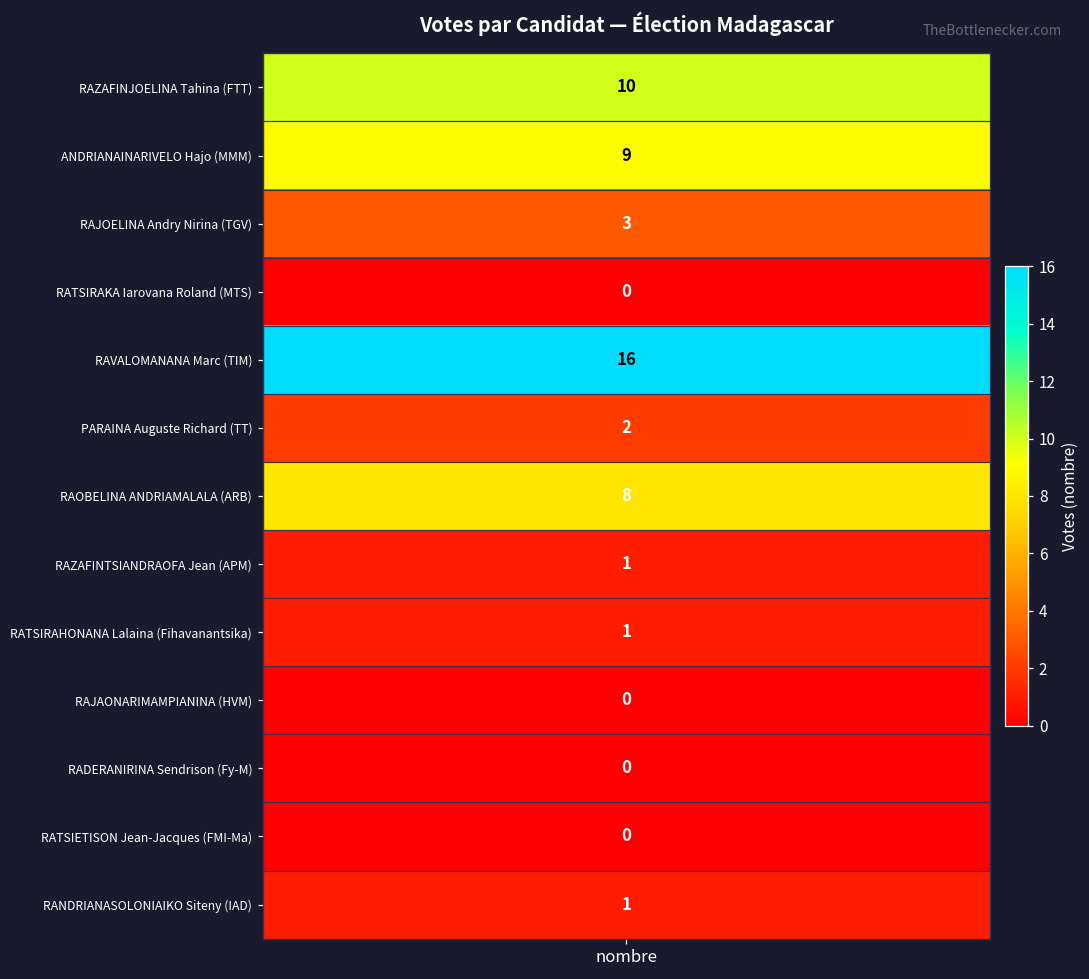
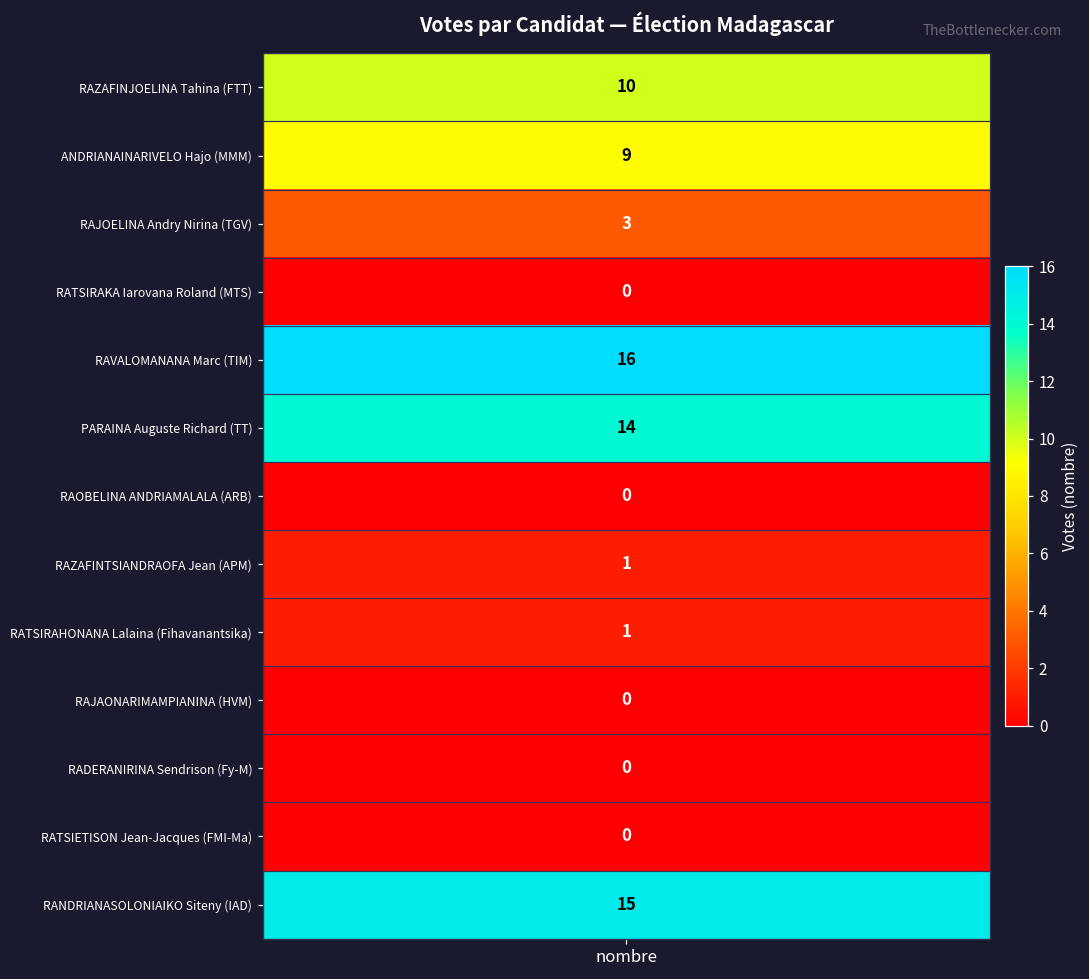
  {
    "RAZAFINJOELINA Tahina (FTT)": {
      "nombre": 10
    },
    "ANDRIANAINARIVELO Hajo (MMM)": {
      "nombre": 9
    },
    "RAJOELINA Andry Nirina (TGV)": {
      "nombre": 3
    },
    "RATSIRAKA Iarovana Roland (MTS)": {
      "nombre": 0
    },
    "RAVALOMANANA Marc (TIM)": {
      "nombre": 16
    },
    "PARAINA Auguste Richard (TT)": {
-     "nombre": 2
+     "nombre": 14
    },
    "RAOBELINA ANDRIAMALALA (ARB)": {
-     "nombre": 8
+     "nombre": 0
    },
    "RAZAFINTSIANDRAOFA Jean (APM)": {
      "nombre": 1
    },
    "RATSIRAHONANA Lalaina (Fihavanantsika)": {
      "nombre": 1
    },
    "RAJAONARIMAMPIANINA (HVM)": {
      "nombre": 0
    },
    "RADERANIRINA Sendrison (Fy-M)": {
      "nombre": 0
    },
    "RATSIETISON Jean-Jacques (FMI-Ma)": {
      "nombre": 0
    },
    "RANDRIANASOLONIAIKO Siteny (IAD)": {
-     "nombre": 1
+     "nombre": 15
    }
  }
